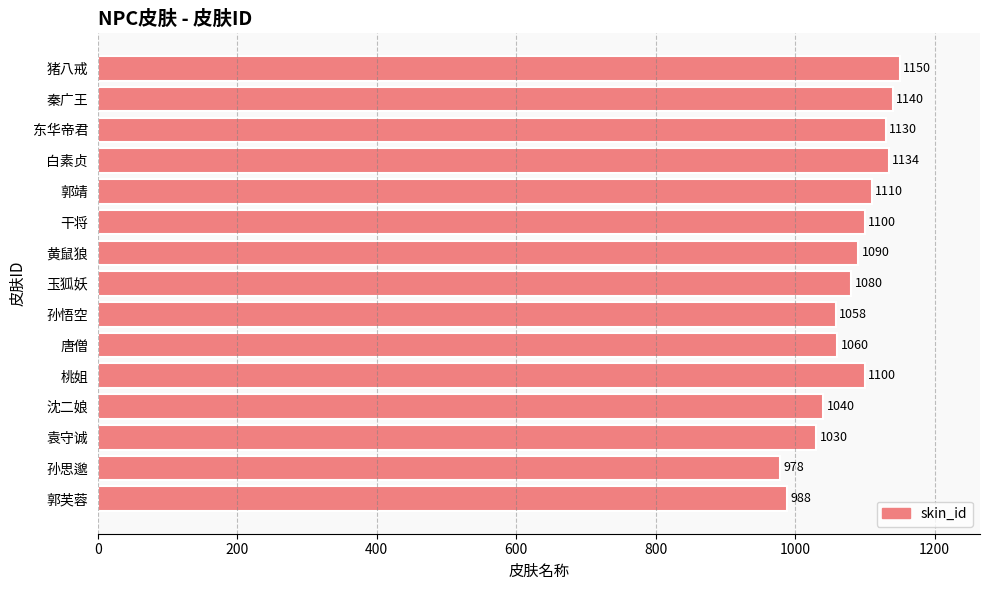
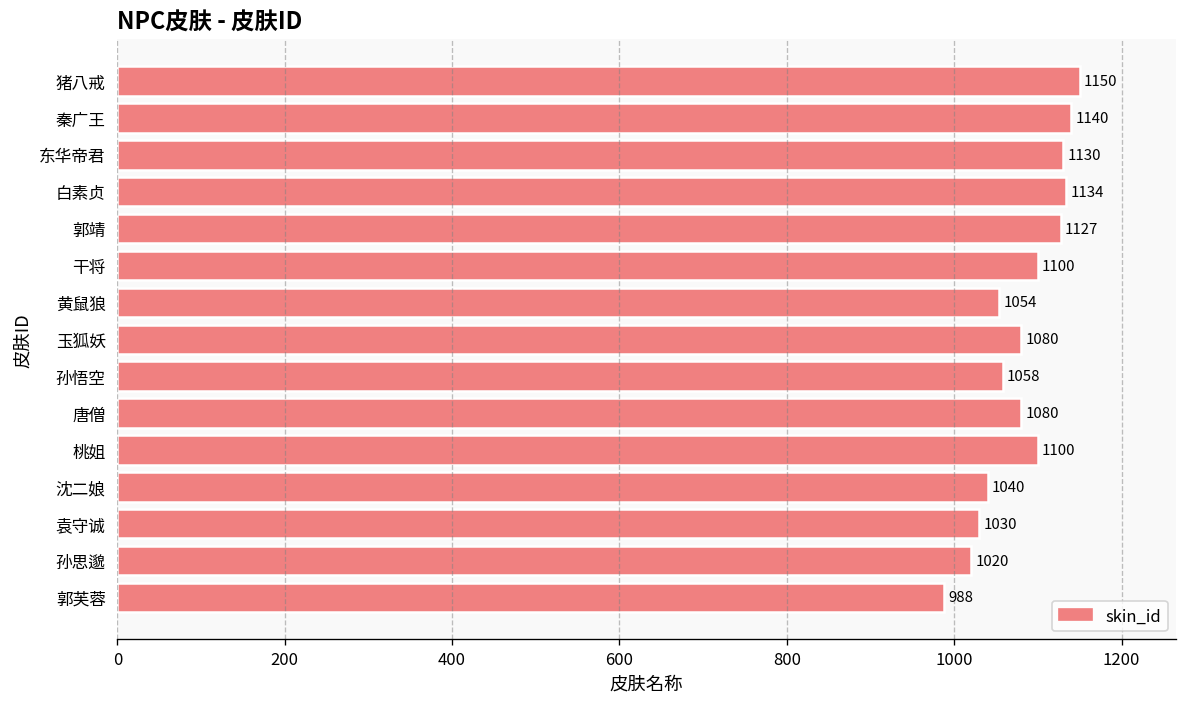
  {
    "猪八戒": 1150,
    "秦广王": 1140,
    "东华帝君": 1130,
    "白素贞": 1134,
-   "郭靖": 1110,
+   "郭靖": 1127,
    "干将": 1100,
-   "黄鼠狼": 1090,
+   "黄鼠狼": 1054,
    "玉狐妖": 1080,
    "孙悟空": 1058,
-   "唐僧": 1060,
+   "唐僧": 1080,
    "桃姐": 1100,
    "沈二娘": 1040,
    "袁守诚": 1030,
-   "孙思邈": 978,
+   "孙思邈": 1020,
    "郭芙蓉": 988
  }
